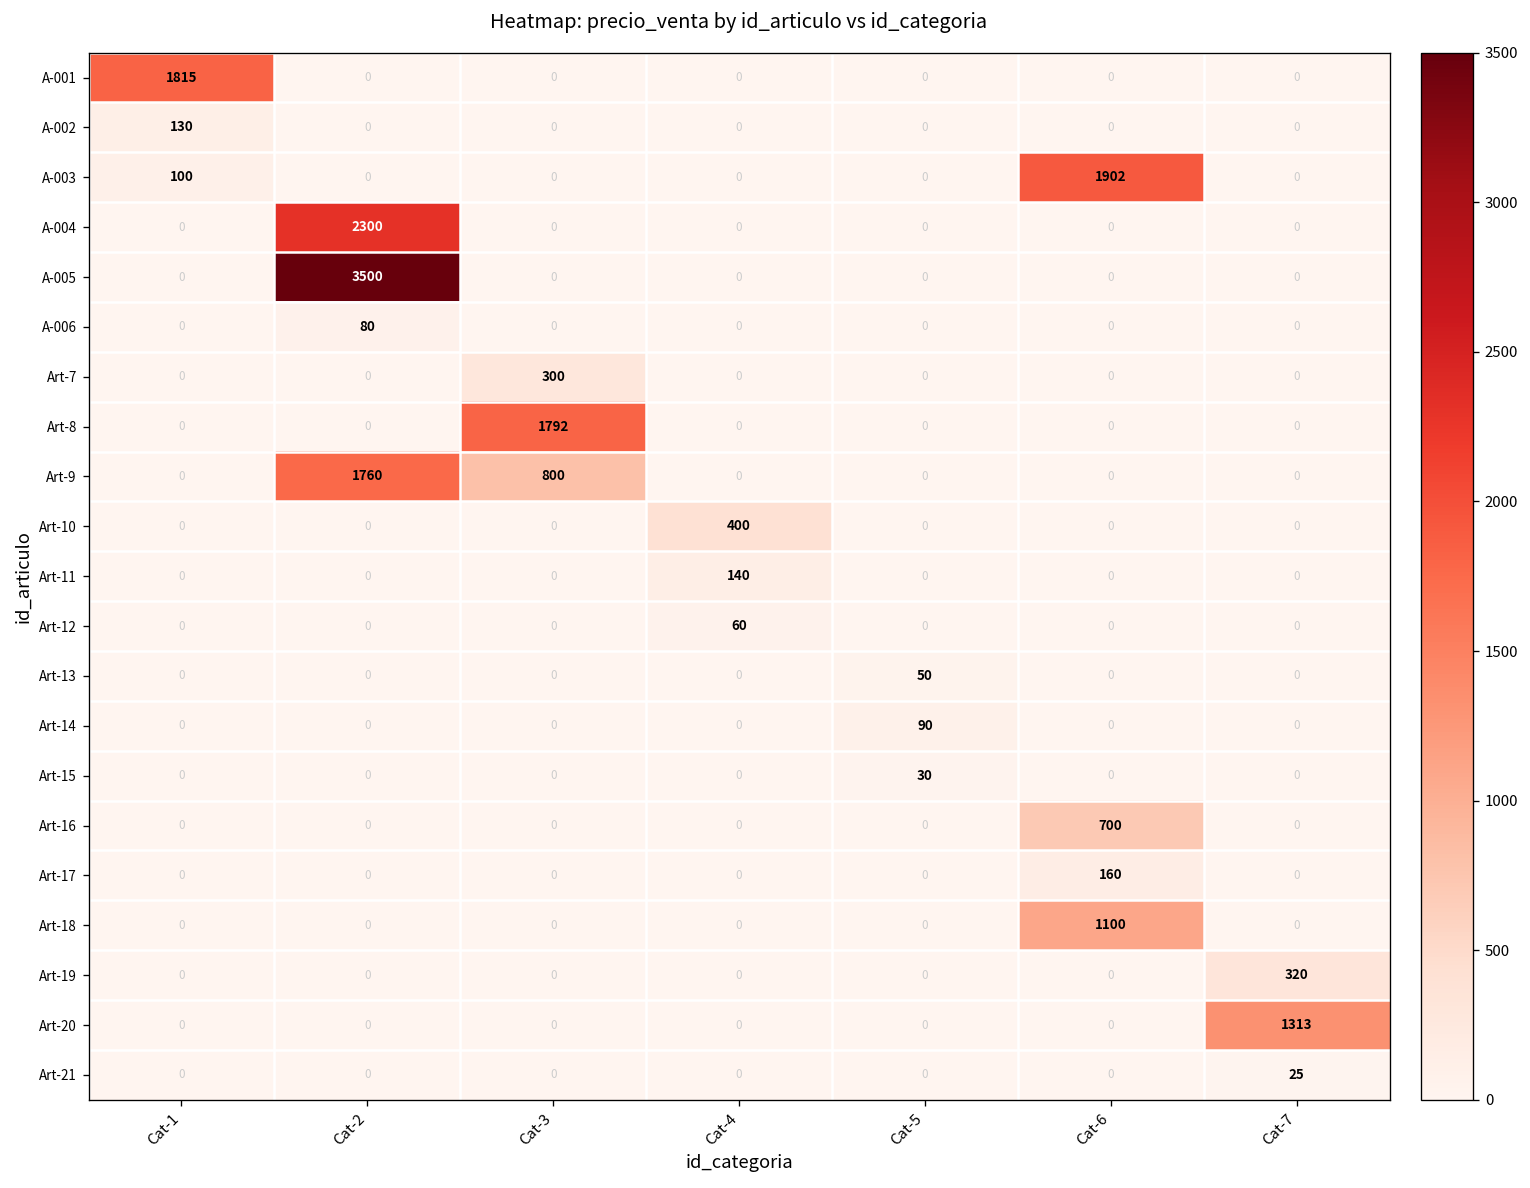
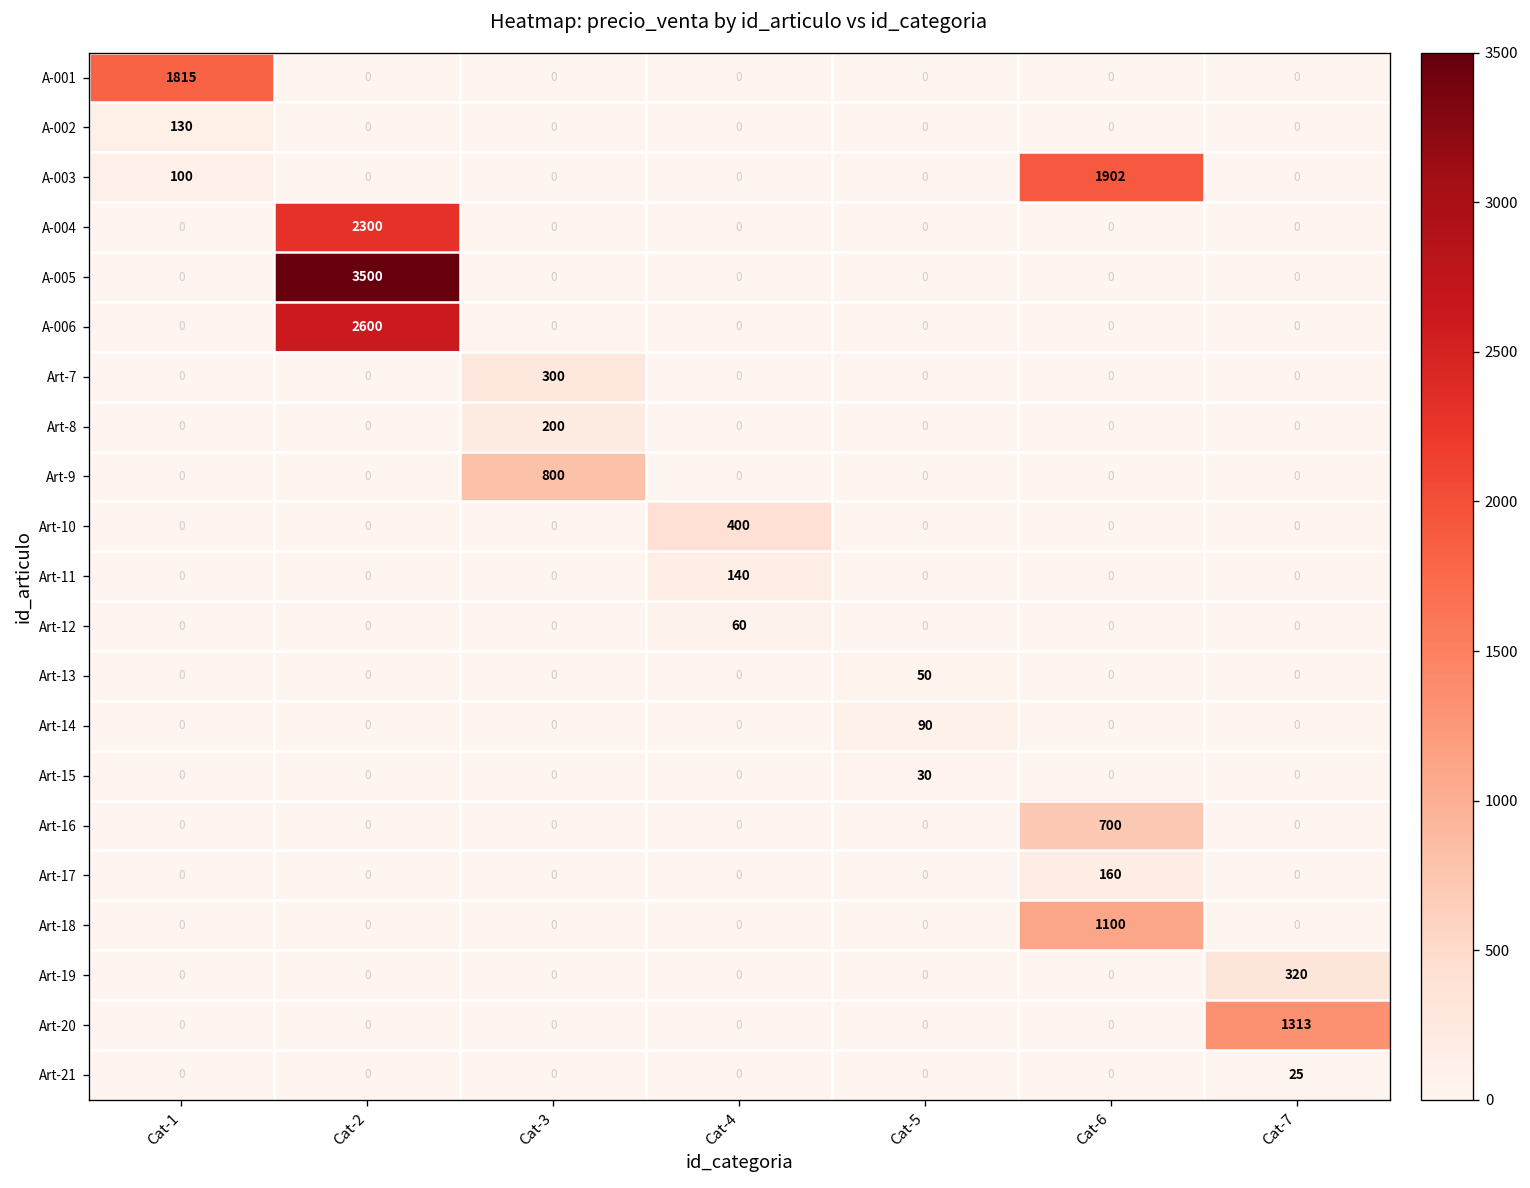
  {
    "A-001": {
      "Cat-1": 1815,
      "Cat-2": 0,
      "Cat-3": 0,
      "Cat-4": 0,
      "Cat-5": 0,
      "Cat-6": 0,
      "Cat-7": 0
    },
    "A-002": {
      "Cat-1": 130,
      "Cat-2": 0,
      "Cat-3": 0,
      "Cat-4": 0,
      "Cat-5": 0,
      "Cat-6": 0,
      "Cat-7": 0
    },
    "A-003": {
      "Cat-1": 100,
      "Cat-2": 0,
      "Cat-3": 0,
      "Cat-4": 0,
      "Cat-5": 0,
      "Cat-6": 1902,
      "Cat-7": 0
    },
    "A-004": {
      "Cat-1": 0,
      "Cat-2": 2300,
      "Cat-3": 0,
      "Cat-4": 0,
      "Cat-5": 0,
      "Cat-6": 0,
      "Cat-7": 0
    },
    "A-005": {
      "Cat-1": 0,
      "Cat-2": 3500,
      "Cat-3": 0,
      "Cat-4": 0,
      "Cat-5": 0,
      "Cat-6": 0,
      "Cat-7": 0
    },
    "A-006": {
      "Cat-1": 0,
-     "Cat-2": 80,
+     "Cat-2": 2600,
      "Cat-3": 0,
      "Cat-4": 0,
      "Cat-5": 0,
      "Cat-6": 0,
      "Cat-7": 0
    },
    "Art-7": {
      "Cat-1": 0,
      "Cat-2": 0,
      "Cat-3": 300,
      "Cat-4": 0,
      "Cat-5": 0,
      "Cat-6": 0,
      "Cat-7": 0
    },
    "Art-8": {
      "Cat-1": 0,
      "Cat-2": 0,
-     "Cat-3": 1792,
+     "Cat-3": 200,
      "Cat-4": 0,
      "Cat-5": 0,
      "Cat-6": 0,
      "Cat-7": 0
    },
    "Art-9": {
      "Cat-1": 0,
-     "Cat-2": 1760,
+     "Cat-2": 0,
      "Cat-3": 800,
      "Cat-4": 0,
      "Cat-5": 0,
      "Cat-6": 0,
      "Cat-7": 0
    },
    "Art-10": {
      "Cat-1": 0,
      "Cat-2": 0,
      "Cat-3": 0,
      "Cat-4": 400,
      "Cat-5": 0,
      "Cat-6": 0,
      "Cat-7": 0
    },
    "Art-11": {
      "Cat-1": 0,
      "Cat-2": 0,
      "Cat-3": 0,
      "Cat-4": 140,
      "Cat-5": 0,
      "Cat-6": 0,
      "Cat-7": 0
    },
    "Art-12": {
      "Cat-1": 0,
      "Cat-2": 0,
      "Cat-3": 0,
      "Cat-4": 60,
      "Cat-5": 0,
      "Cat-6": 0,
      "Cat-7": 0
    },
    "Art-13": {
      "Cat-1": 0,
      "Cat-2": 0,
      "Cat-3": 0,
      "Cat-4": 0,
      "Cat-5": 50,
      "Cat-6": 0,
      "Cat-7": 0
    },
    "Art-14": {
      "Cat-1": 0,
      "Cat-2": 0,
      "Cat-3": 0,
      "Cat-4": 0,
      "Cat-5": 90,
      "Cat-6": 0,
      "Cat-7": 0
    },
    "Art-15": {
      "Cat-1": 0,
      "Cat-2": 0,
      "Cat-3": 0,
      "Cat-4": 0,
      "Cat-5": 30,
      "Cat-6": 0,
      "Cat-7": 0
    },
    "Art-16": {
      "Cat-1": 0,
      "Cat-2": 0,
      "Cat-3": 0,
      "Cat-4": 0,
      "Cat-5": 0,
      "Cat-6": 700,
      "Cat-7": 0
    },
    "Art-17": {
      "Cat-1": 0,
      "Cat-2": 0,
      "Cat-3": 0,
      "Cat-4": 0,
      "Cat-5": 0,
      "Cat-6": 160,
      "Cat-7": 0
    },
    "Art-18": {
      "Cat-1": 0,
      "Cat-2": 0,
      "Cat-3": 0,
      "Cat-4": 0,
      "Cat-5": 0,
      "Cat-6": 1100,
      "Cat-7": 0
    },
    "Art-19": {
      "Cat-1": 0,
      "Cat-2": 0,
      "Cat-3": 0,
      "Cat-4": 0,
      "Cat-5": 0,
      "Cat-6": 0,
      "Cat-7": 320
    },
    "Art-20": {
      "Cat-1": 0,
      "Cat-2": 0,
      "Cat-3": 0,
      "Cat-4": 0,
      "Cat-5": 0,
      "Cat-6": 0,
      "Cat-7": 1313
    },
    "Art-21": {
      "Cat-1": 0,
      "Cat-2": 0,
      "Cat-3": 0,
      "Cat-4": 0,
      "Cat-5": 0,
      "Cat-6": 0,
      "Cat-7": 25
    }
  }
